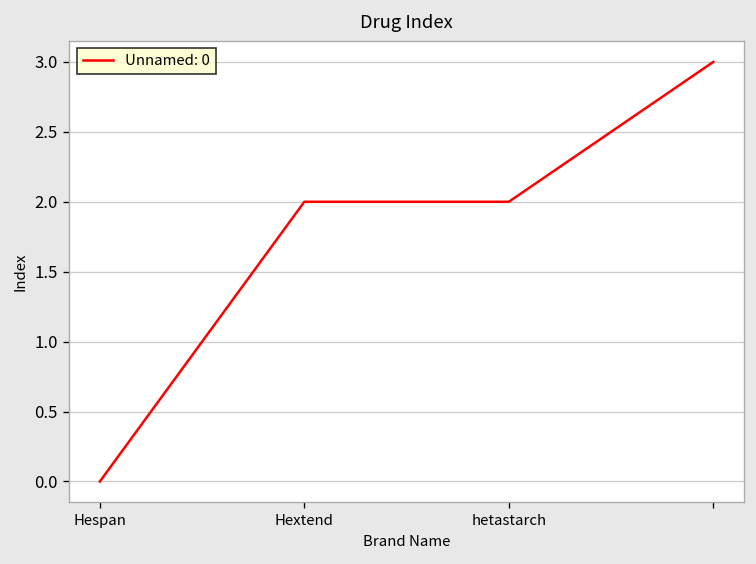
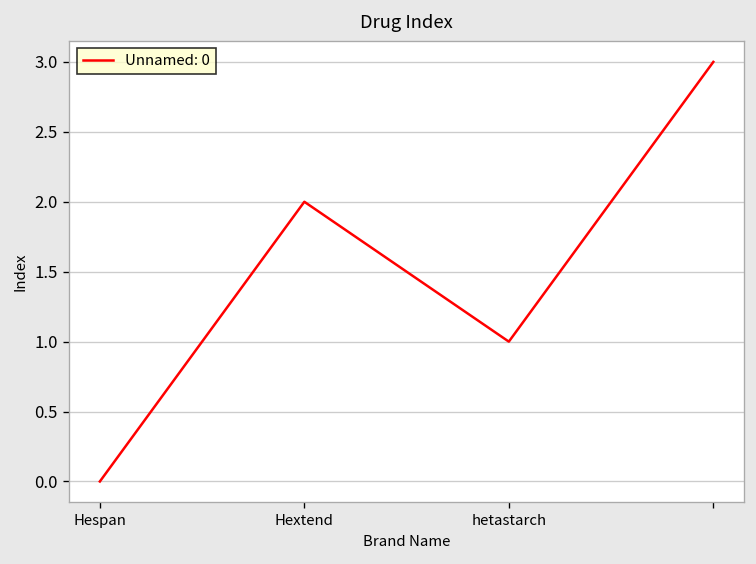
  {
    "Hespan": 0,
    "Hextend": 2,
-   "hetastarch": 2
+   "hetastarch": 1
  }
